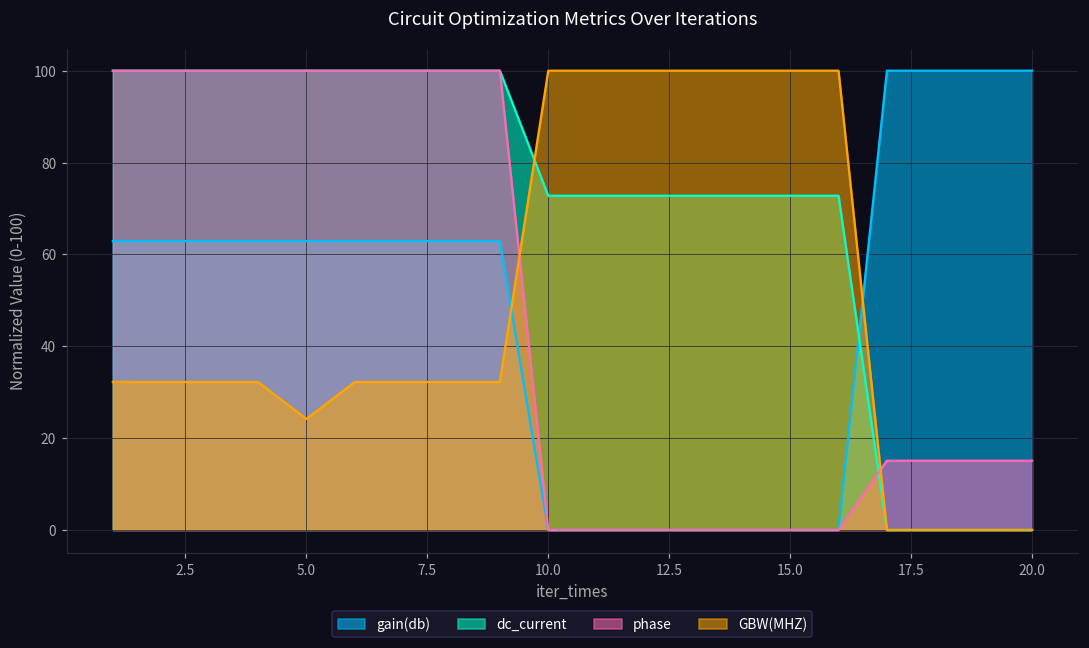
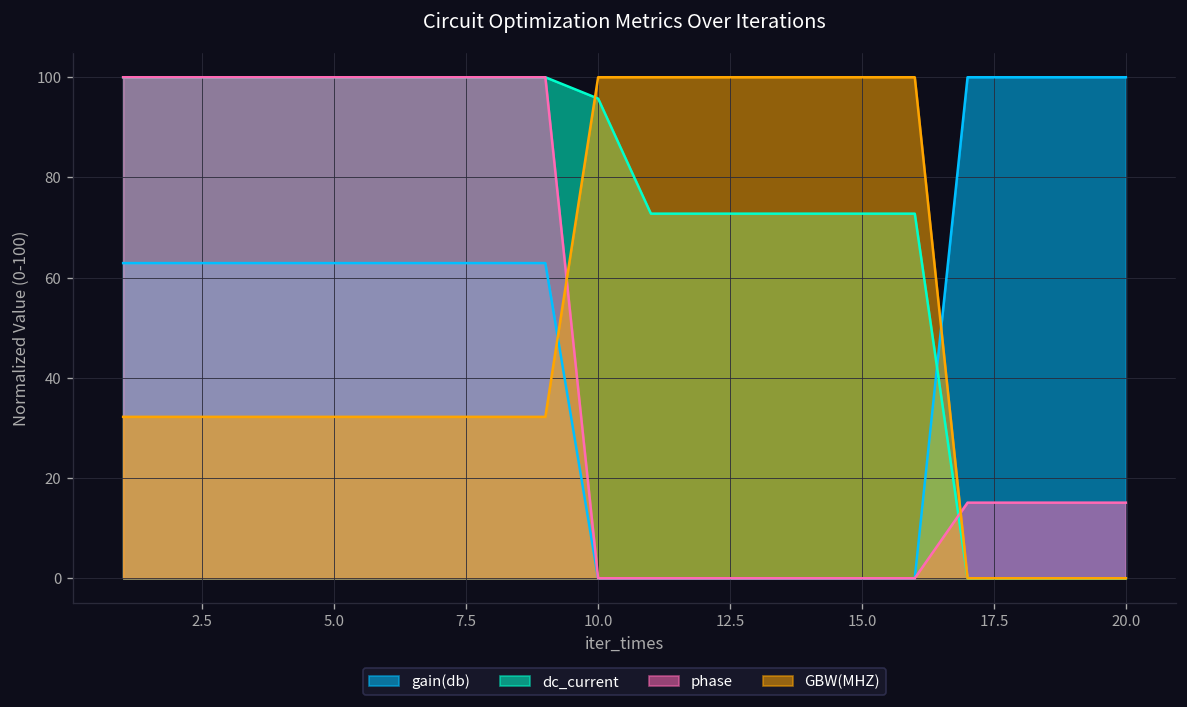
  {
    "gain(db)": {
      "5.0": 63,
      "20.0": 100
    },
    "dc_current": {
-     "10.0": 73,
+     "10.0": 96,
      "15.0": 73
    },
    "phase": {
      "20.0": 15
    },
    "GBW(MHZ)": {
-     "5.0": 24,
+     "5.0": 32,
      "10.0": 100,
      "15.0": 100
    }
  }
